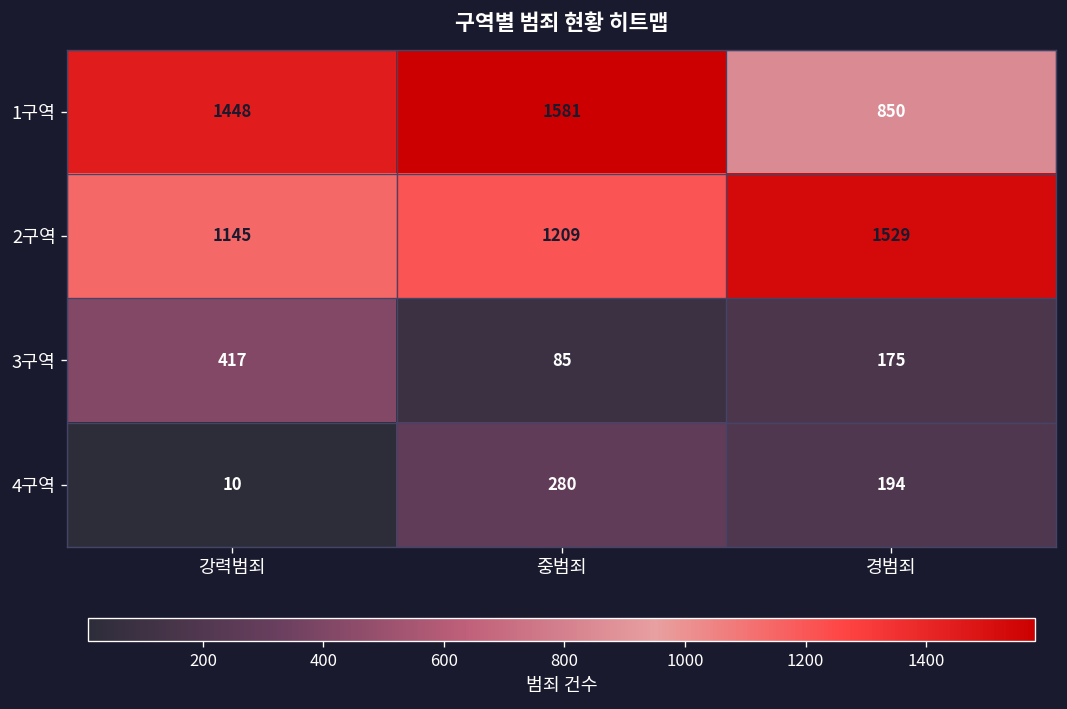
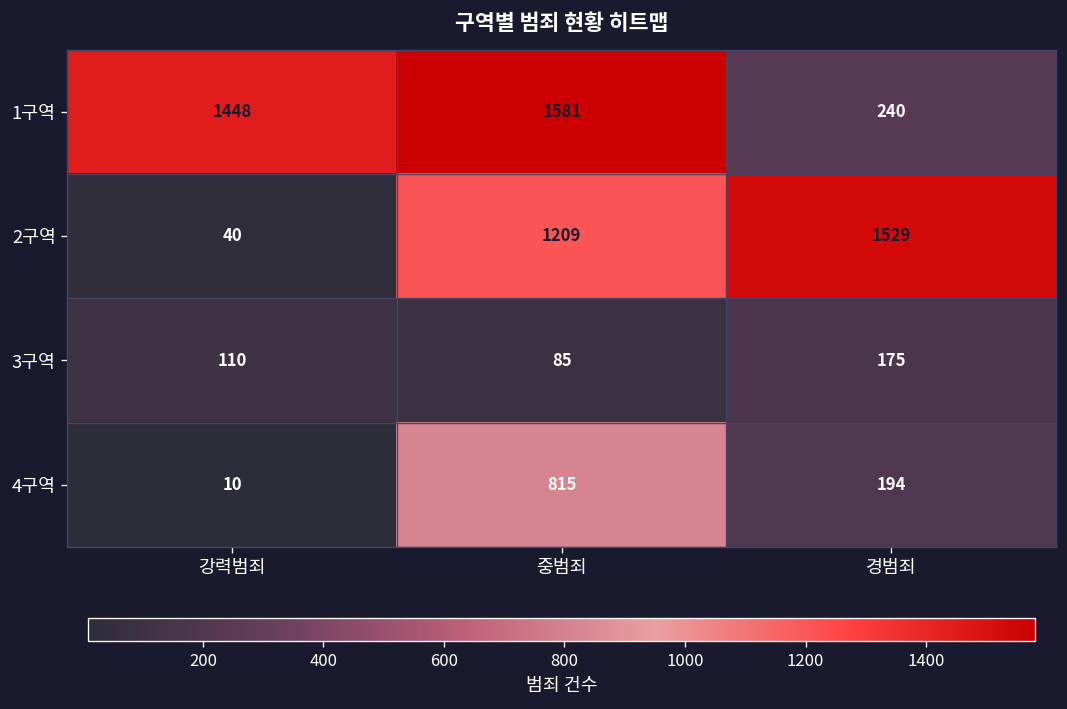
  {
    "1구역": {
      "강력범죄": 1448,
      "중범죄": 1581,
-     "경범죄": 850
+     "경범죄": 240
    },
    "2구역": {
-     "강력범죄": 1145,
+     "강력범죄": 40,
      "중범죄": 1209,
      "경범죄": 1529
    },
    "3구역": {
-     "강력범죄": 417,
+     "강력범죄": 110,
      "중범죄": 85,
      "경범죄": 175
    },
    "4구역": {
      "강력범죄": 10,
-     "중범죄": 280,
+     "중범죄": 815,
      "경범죄": 194
    }
  }
